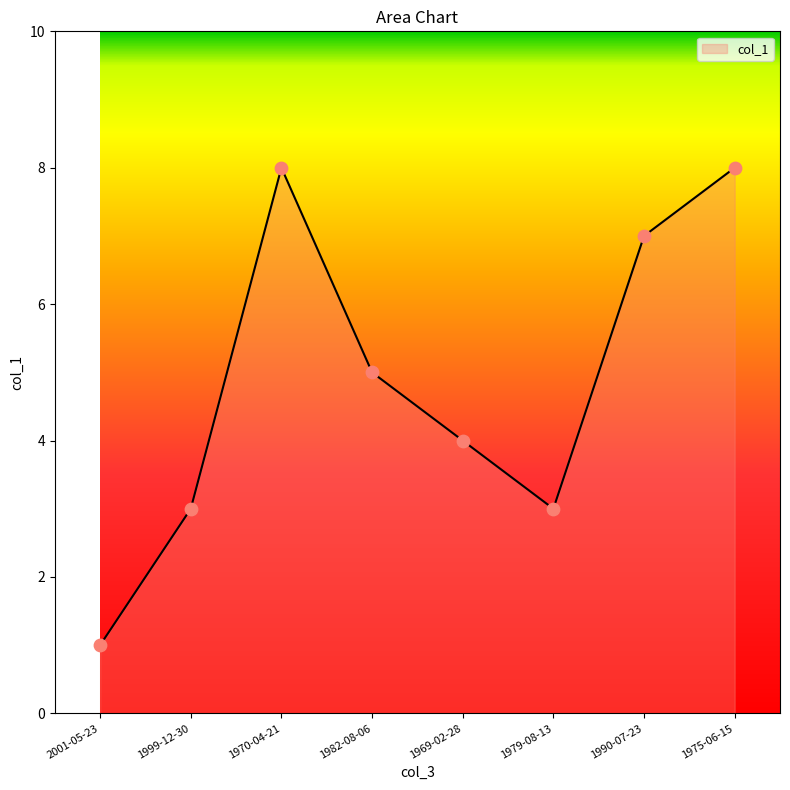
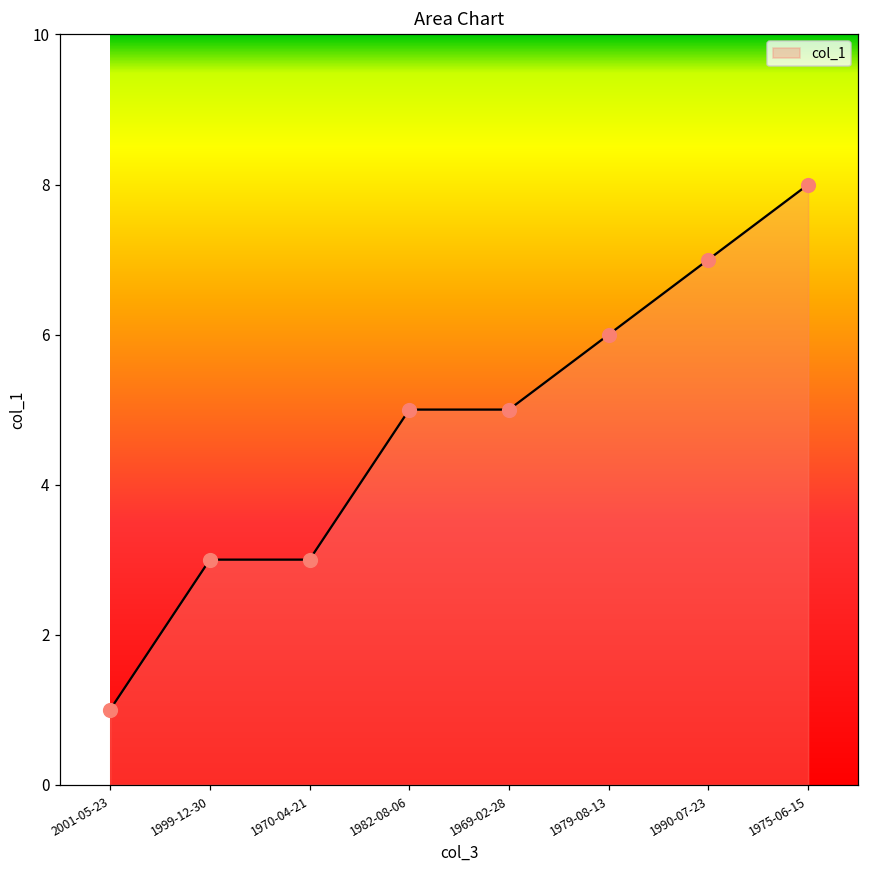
  {
    "2001-05-23": 1,
    "1999-12-30": 3,
-   "1970-04-21": 8,
+   "1970-04-21": 3,
    "1982-08-06": 5,
-   "1969-02-28": 4,
-   "1979-08-13": 3,
+   "1969-02-28": 5,
+   "1979-08-13": 6,
    "1990-07-23": 7,
    "1975-06-15": 8
  }
